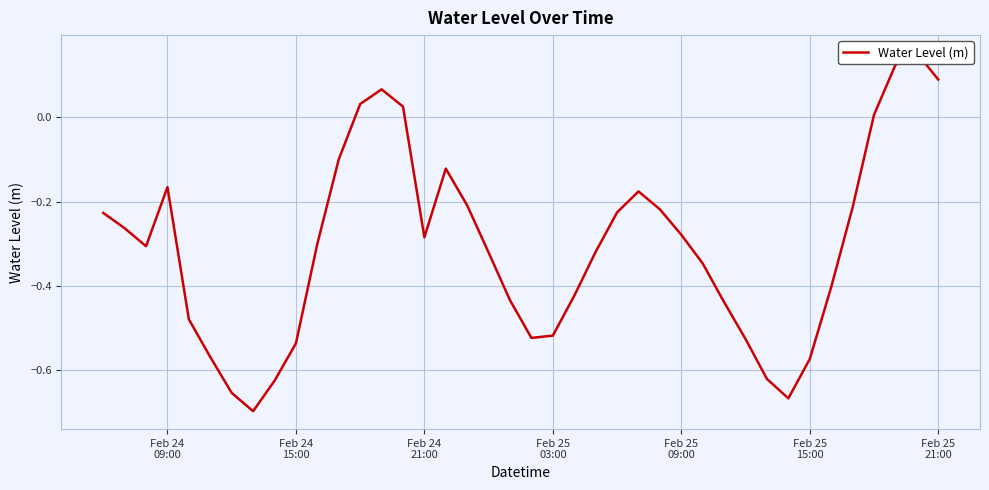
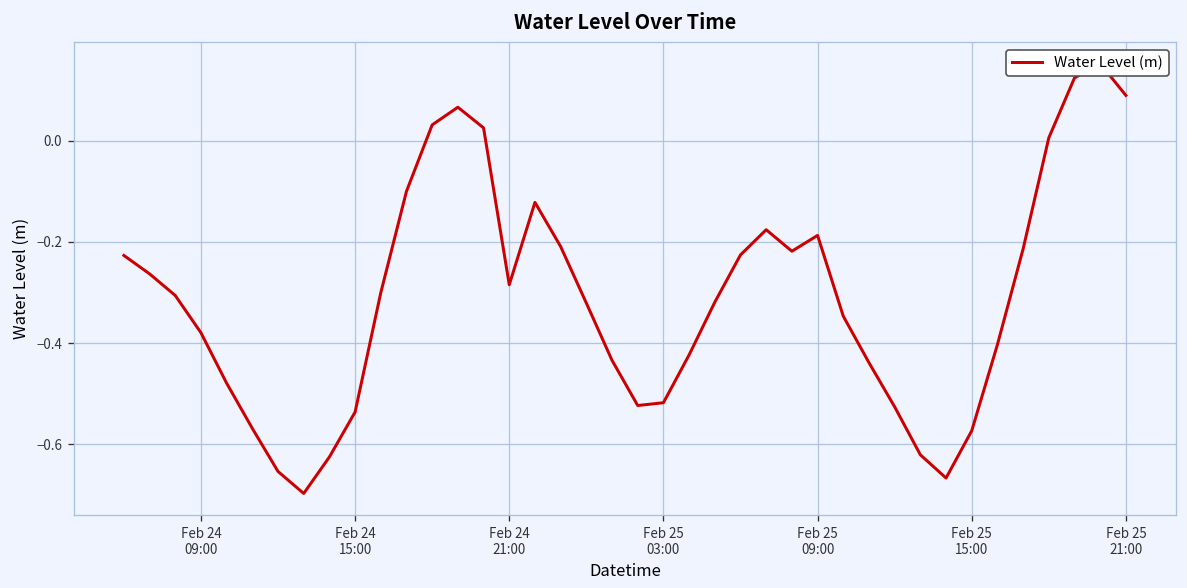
  {
-   "Feb 24 09:00": -0.17,
+   "Feb 24 09:00": -0.38,
    "Feb 24 15:00": -0.54,
    "Feb 24 21:00": -0.28,
    "Feb 25 03:00": -0.52,
-   "Feb 25 09:00": -0.28,
+   "Feb 25 09:00": -0.19,
    "Feb 25 15:00": -0.57,
    "Feb 25 21:00": 0.09
  }
